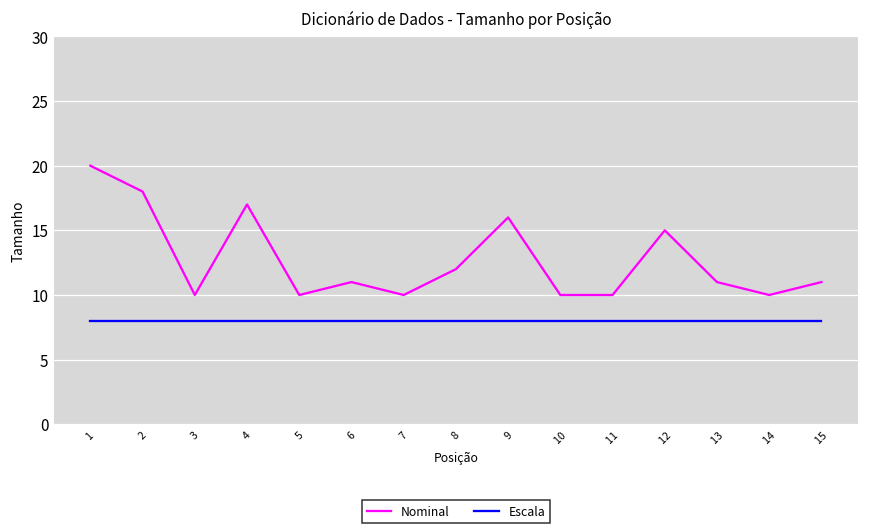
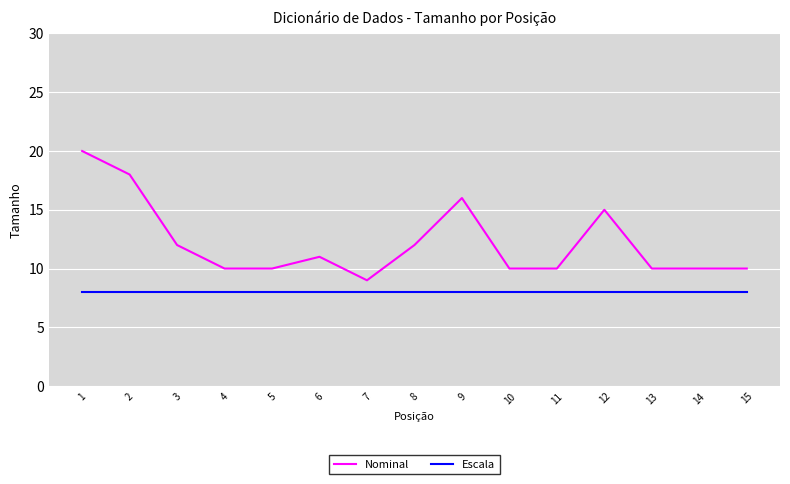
  {
    "Nominal": {
      "1": 20,
      "2": 18,
-     "3": 10,
-     "4": 17,
+     "3": 12,
+     "4": 10,
      "5": 10,
      "6": 11,
-     "7": 10,
+     "7": 9,
      "8": 12,
      "9": 16,
      "10": 10,
      "11": 10,
      "12": 15,
-     "13": 11,
+     "13": 10,
      "14": 10,
-     "15": 11
+     "15": 10
    },
    "Escala": {
      "1": 8,
      "2": 8,
      "3": 8,
      "4": 8,
      "5": 8,
      "6": 8,
      "7": 8,
      "8": 8,
      "9": 8,
      "10": 8,
      "11": 8,
      "12": 8,
      "13": 8,
      "14": 8,
      "15": 8
    }
  }
